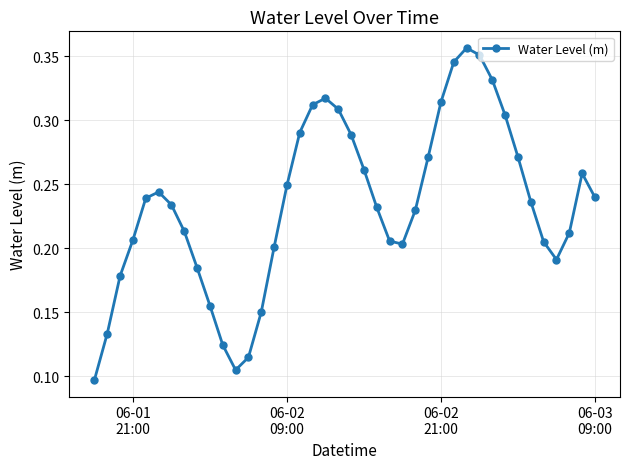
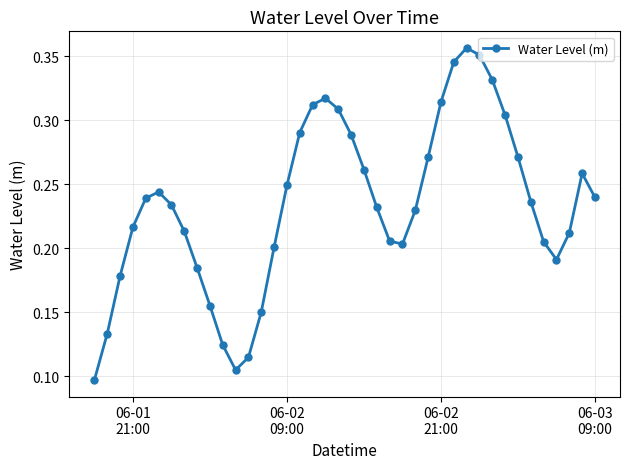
  {
-   "06-01 21:00": 0.207,
+   "06-01 21:00": 0.217,
    "06-02 09:00": 0.249,
    "06-02 21:00": 0.314,
    "06-03 09:00": 0.240
  }
